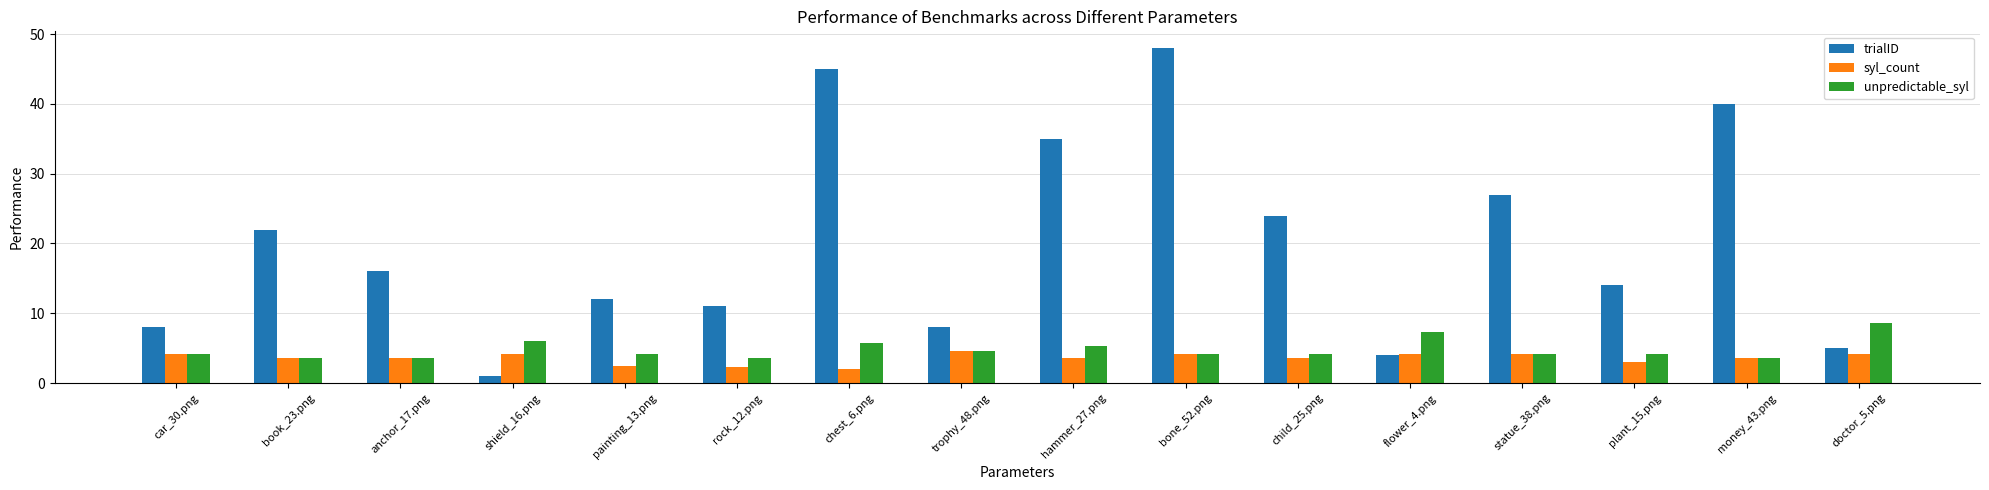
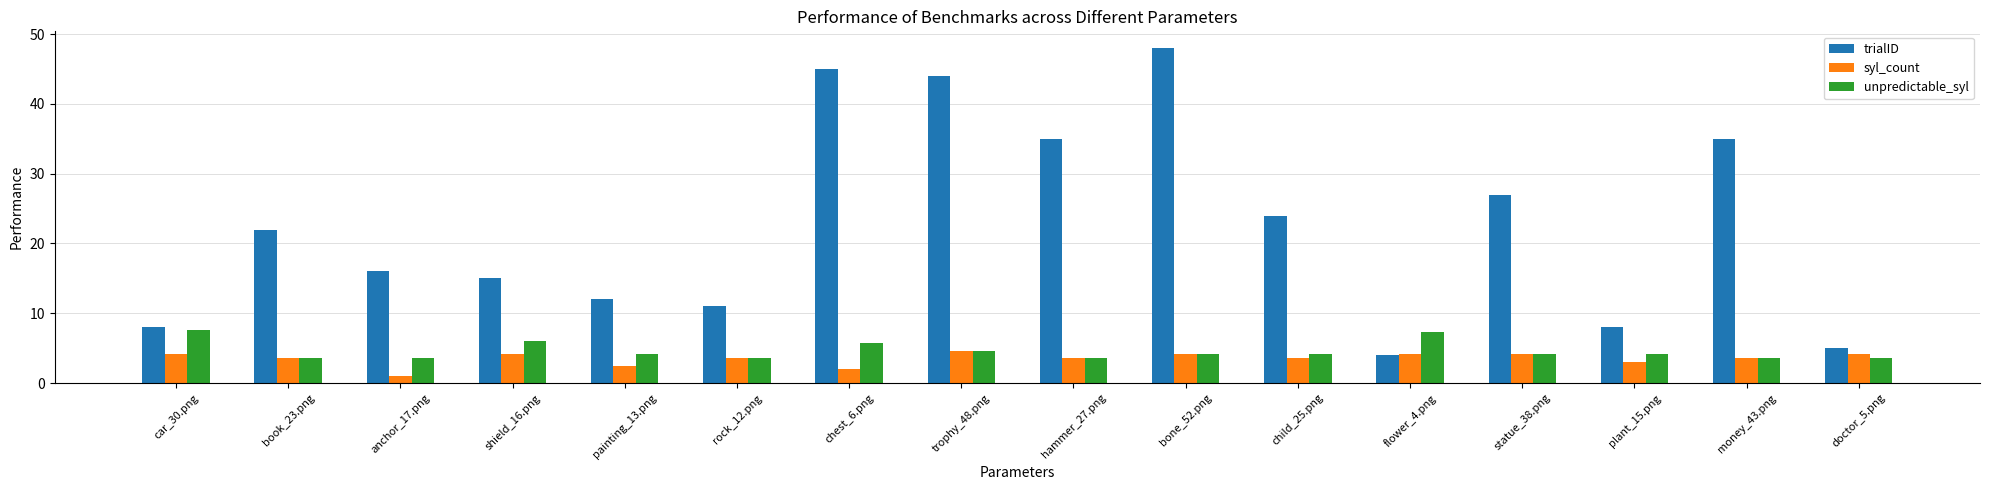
  {
    "trialID": {
      "car_30.png": 8,
      "book_23.png": 22,
      "anchor_17.png": 16,
-     "shield_16.png": 1,
+     "shield_16.png": 15,
      "painting_13.png": 12,
      "rock_12.png": 11,
      "chest_6.png": 45,
-     "trophy_48.png": 8,
+     "trophy_48.png": 44,
      "hammer_27.png": 35,
      "bone_52.png": 48,
      "child_25.png": 24,
      "flower_4.png": 4,
      "statue_38.png": 27,
-     "plant_15.png": 14,
-     "money_43.png": 40,
+     "plant_15.png": 8,
+     "money_43.png": 35,
      "doctor_5.png": 5
    },
    "syl_count": {
      "car_30.png": 4,
      "book_23.png": 4,
-     "anchor_17.png": 4,
+     "anchor_17.png": 1,
      "shield_16.png": 4,
      "painting_13.png": 2,
-     "rock_12.png": 2,
+     "rock_12.png": 4,
      "chest_6.png": 2,
      "trophy_48.png": 5,
      "hammer_27.png": 4,
      "bone_52.png": 4,
      "child_25.png": 4,
      "flower_4.png": 4,
      "statue_38.png": 4,
      "plant_15.png": 3,
      "money_43.png": 4,
      "doctor_5.png": 4
    },
    "unpredictable_syl": {
-     "car_30.png": 4,
+     "car_30.png": 8,
      "book_23.png": 4,
      "anchor_17.png": 4,
      "shield_16.png": 6,
      "painting_13.png": 4,
      "rock_12.png": 4,
      "chest_6.png": 6,
      "trophy_48.png": 5,
-     "hammer_27.png": 5,
+     "hammer_27.png": 4,
      "bone_52.png": 4,
      "child_25.png": 4,
      "flower_4.png": 7,
      "statue_38.png": 4,
      "plant_15.png": 4,
      "money_43.png": 4,
-     "doctor_5.png": 9
+     "doctor_5.png": 4
    }
  }
